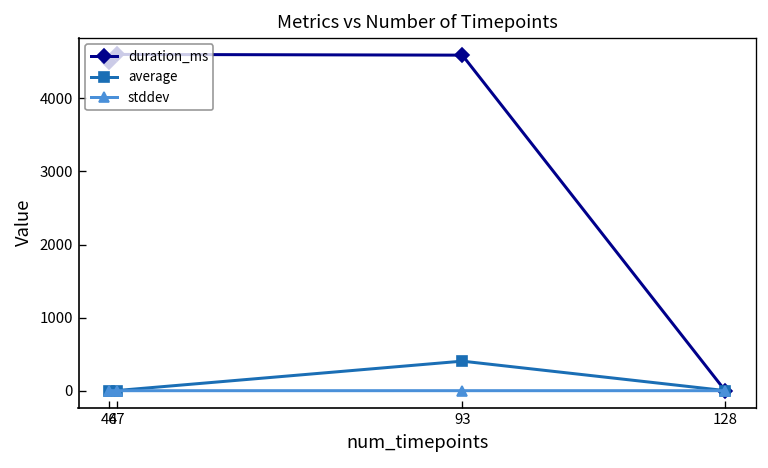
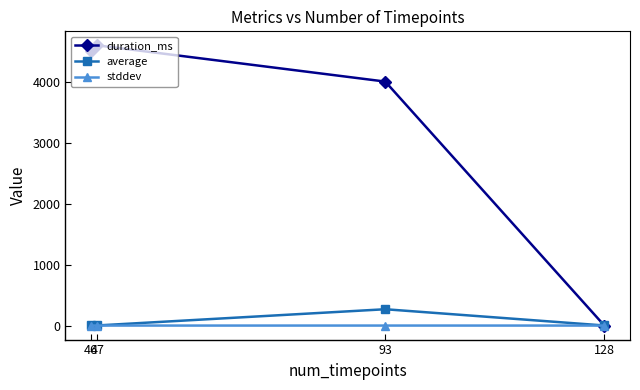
  {
    "duration_ms": {
-     "93": 4600
+     "93": 4000
    },
    "average": {
-     "93": 400
+     "93": 300
    },
    "stddev": {
      "93": 0
    }
  }
